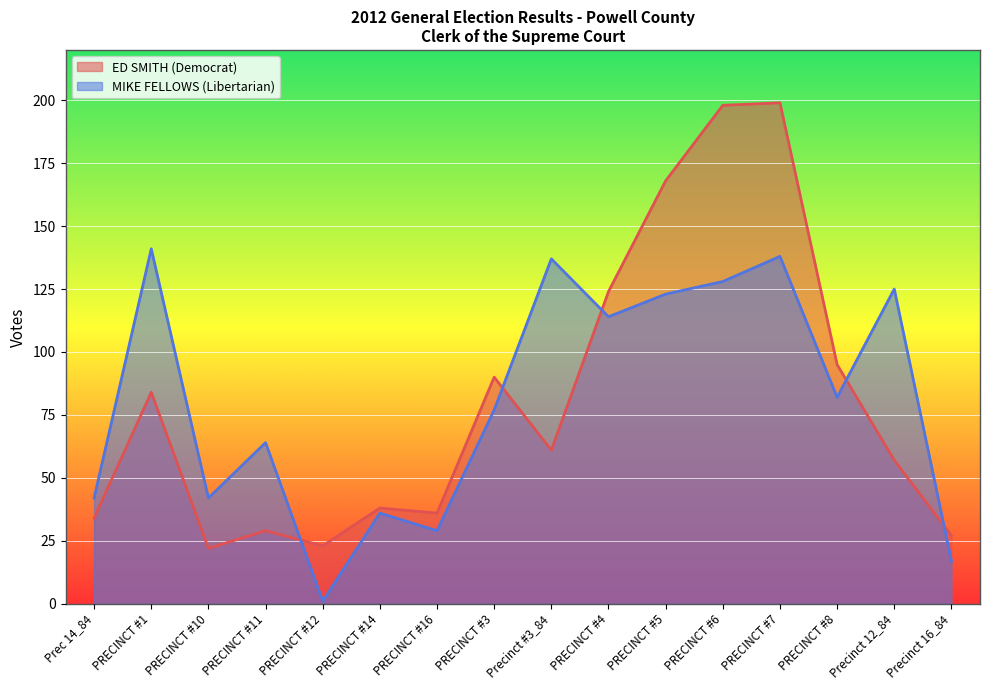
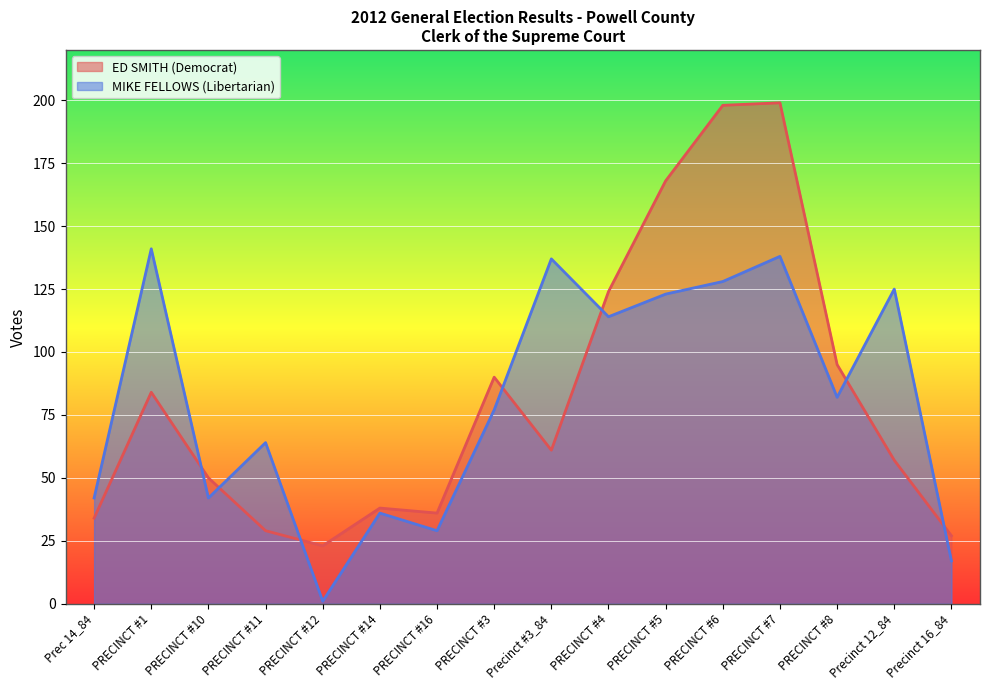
  {
    "ED SMITH (Democrat)": {
      "Prec 14_84": 34,
      "PRECINCT #1": 84,
-     "PRECINCT #10": 22,
+     "PRECINCT #10": 50,
      "PRECINCT #11": 29,
      "PRECINCT #12": 23,
      "PRECINCT #14": 38,
      "PRECINCT #16": 36,
      "PRECINCT #3": 90,
      "Precinct #3_84": 61,
      "PRECINCT #4": 124,
      "PRECINCT #5": 168,
      "PRECINCT #6": 198,
      "PRECINCT #7": 199,
      "PRECINCT #8": 95,
      "Precinct 12_84": 57,
      "Precinct 16_84": 27
    },
    "MIKE FELLOWS (Libertarian)": {
      "Prec 14_84": 42,
      "PRECINCT #1": 141,
      "PRECINCT #10": 42,
      "PRECINCT #11": 64,
      "PRECINCT #12": 1,
      "PRECINCT #14": 36,
      "PRECINCT #16": 29,
      "PRECINCT #3": 77,
      "Precinct #3_84": 137,
      "PRECINCT #4": 114,
      "PRECINCT #5": 123,
      "PRECINCT #6": 128,
      "PRECINCT #7": 138,
      "PRECINCT #8": 82,
      "Precinct 12_84": 125,
      "Precinct 16_84": 17
    }
  }
